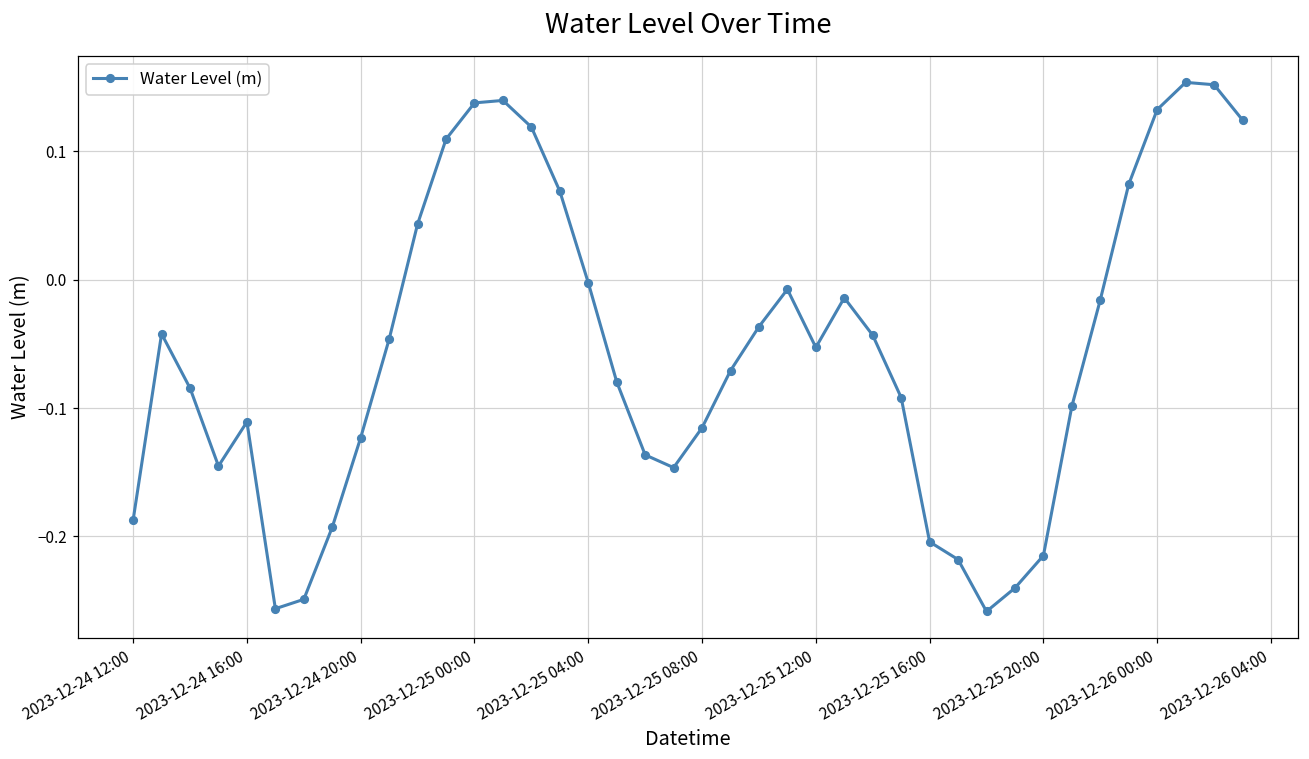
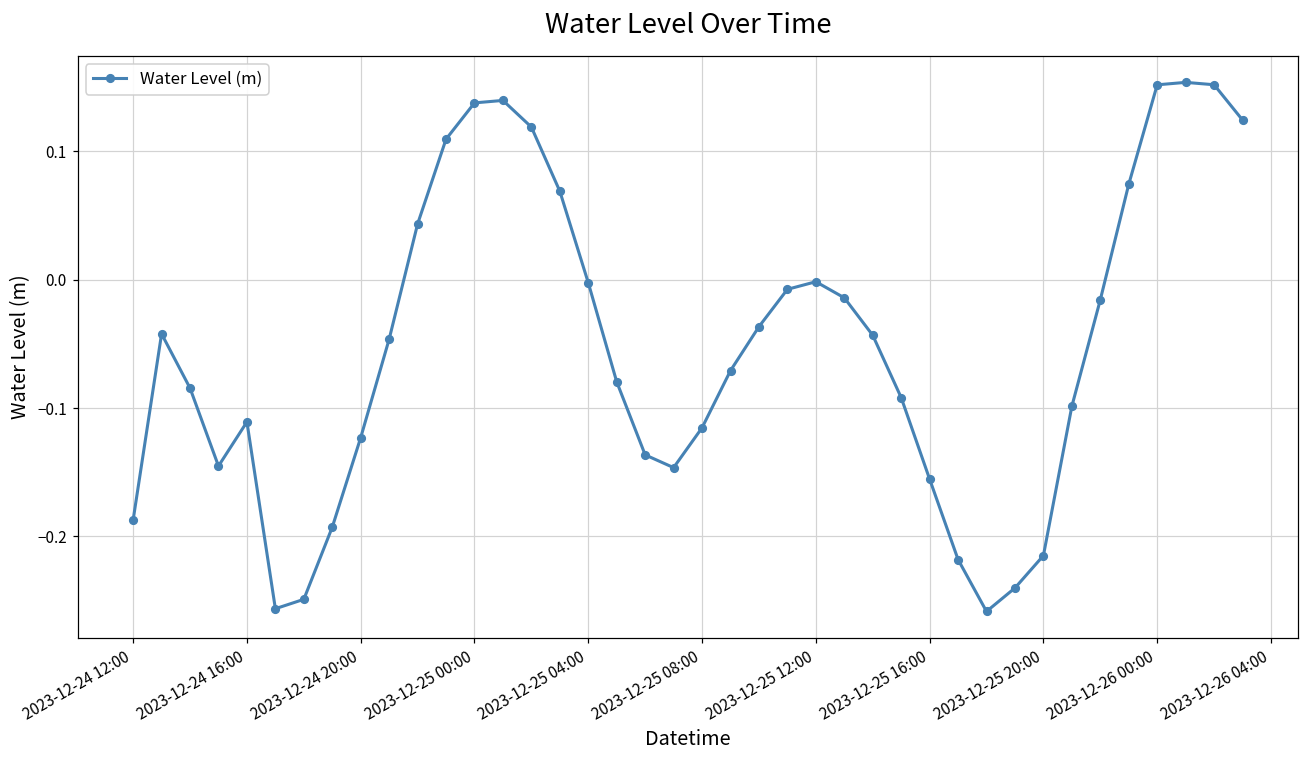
  {
    "2023-12-24 12:00": -0.187,
    "2023-12-24 16:00": -0.111,
    "2023-12-24 20:00": -0.123,
    "2023-12-25 00:00": 0.138,
    "2023-12-25 04:00": -0.002,
    "2023-12-25 08:00": -0.115,
-   "2023-12-25 12:00": -0.053,
-   "2023-12-25 16:00": -0.204,
+   "2023-12-25 12:00": -0.002,
+   "2023-12-25 16:00": -0.155,
    "2023-12-25 20:00": -0.215,
-   "2023-12-26 00:00": 0.133
+   "2023-12-26 00:00": 0.152
  }
